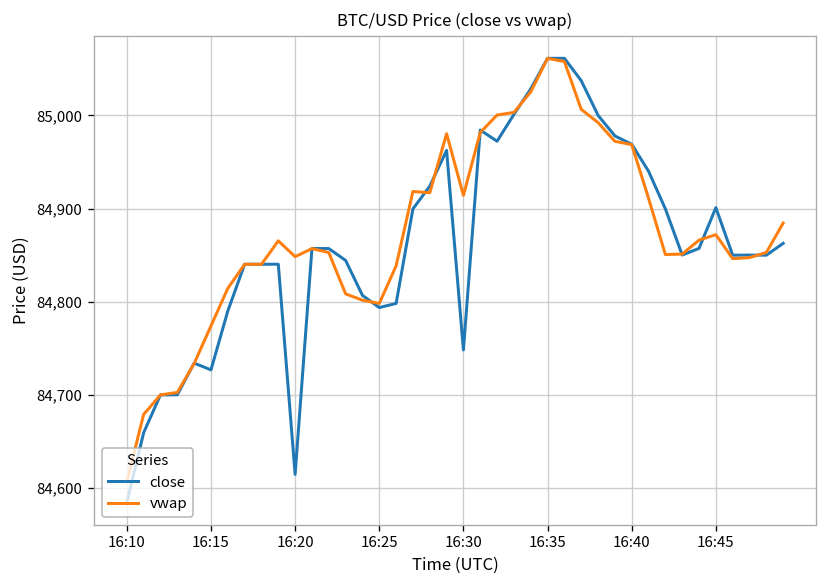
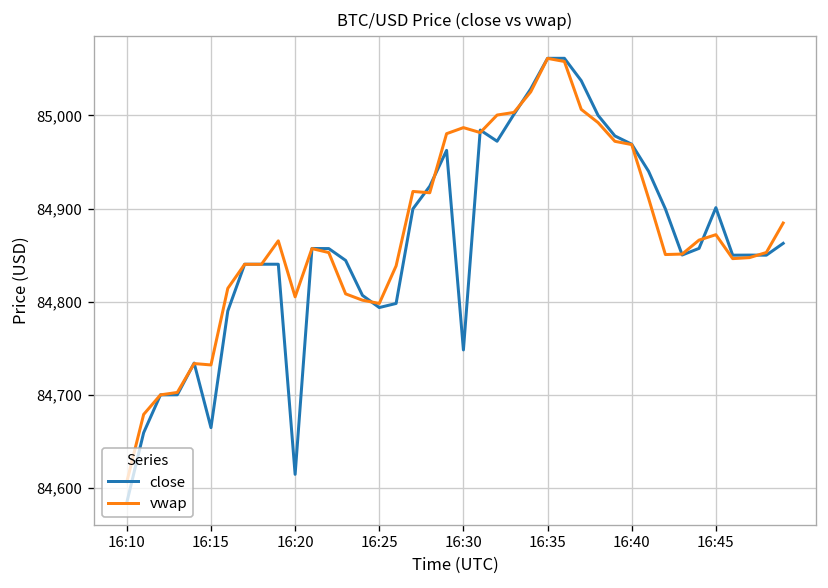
  {
    "close": {
-     "16:15": "84,730",
+     "16:15": "84,660",
      "16:20": "84,610",
      "16:25": "84,790",
      "16:30": "84,750",
      "16:45": "84,900"
    },
    "vwap": {
-     "16:15": "84,770",
-     "16:20": "84,850",
+     "16:15": "84,730",
+     "16:20": "84,810",
      "16:25": "84,800",
-     "16:30": "84,910",
+     "16:30": "84,990",
      "16:45": "84,870"
    }
  }
